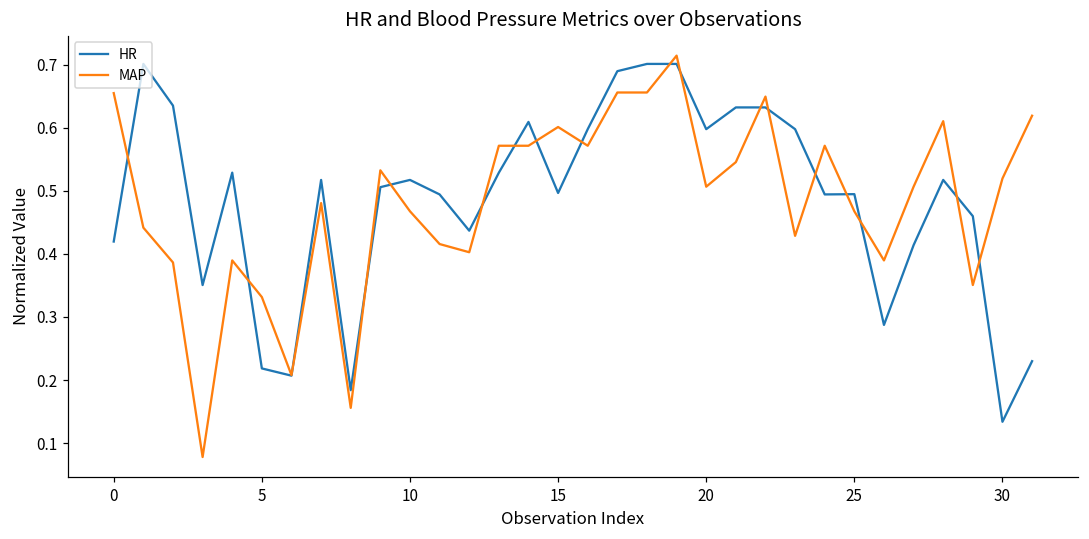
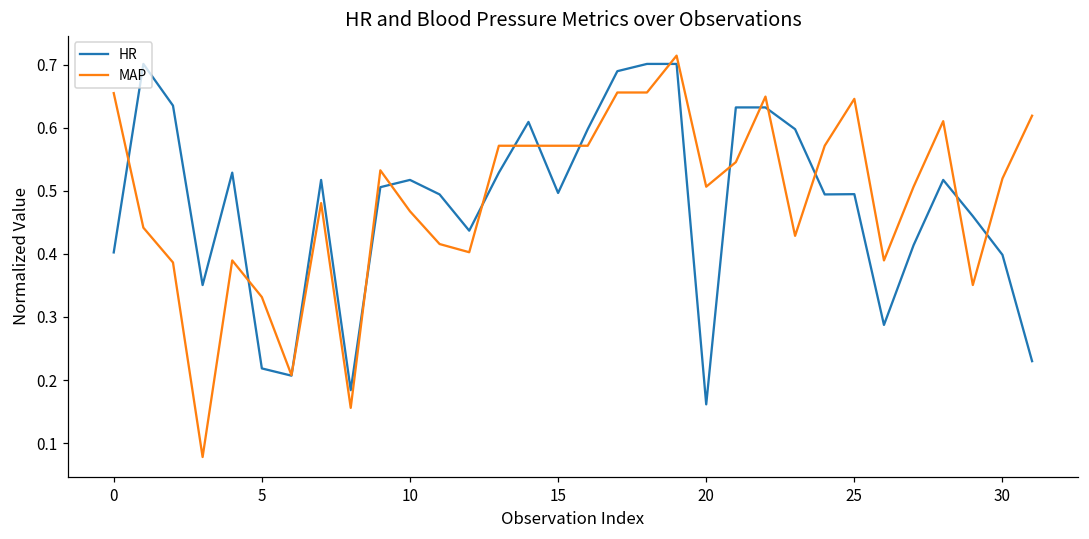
  {
    "HR": {
-     "0": 0.42,
+     "0": 0.40,
      "5": 0.22,
      "10": 0.52,
      "15": 0.50,
-     "20": 0.60,
+     "20": 0.16,
      "25": 0.49,
-     "30": 0.13
+     "30": 0.40
    },
    "MAP": {
      "0": 0.65,
      "5": 0.33,
      "10": 0.47,
-     "15": 0.60,
+     "15": 0.57,
      "20": 0.51,
-     "25": 0.47,
+     "25": 0.65,
      "30": 0.52
    }
  }
